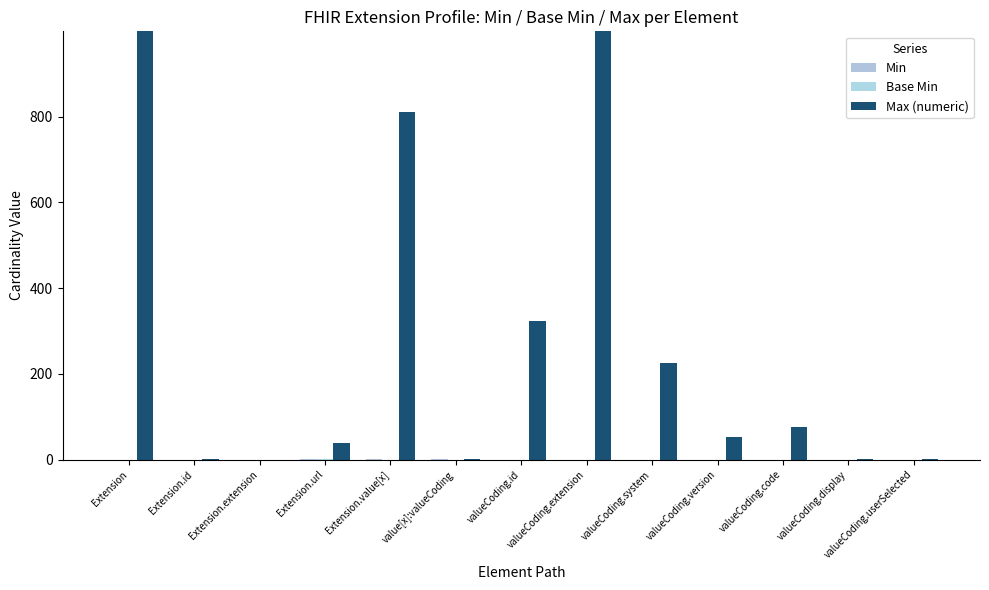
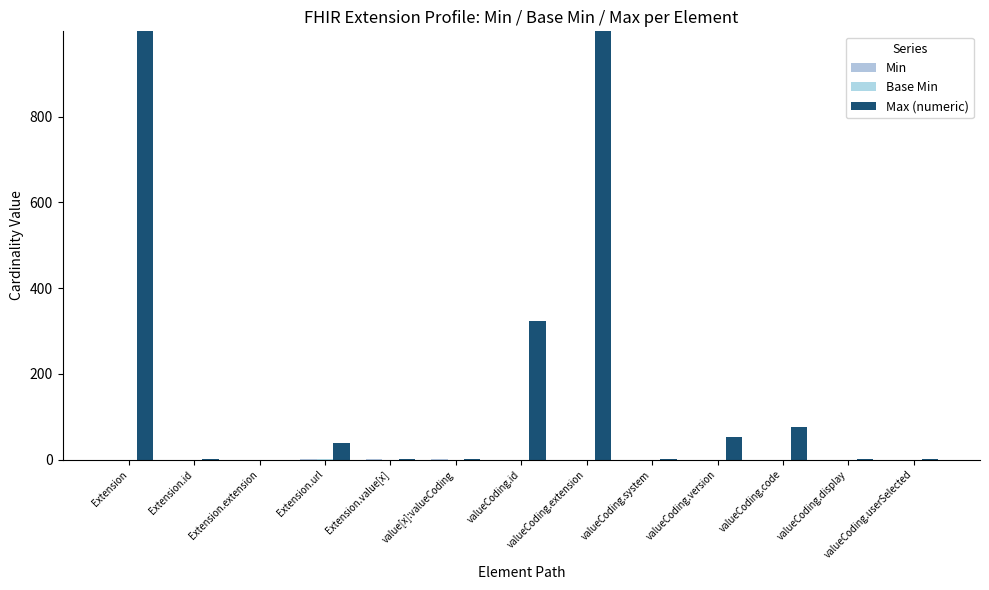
  {
    "Max (numeric)": {
      "Extension": 1000,
      "Extension.extension": 0,
      "Extension.url": 40,
-     "Extension.value[x]": 810,
+     "Extension.value[x]": 0,
      "valueCoding.id": 320,
      "valueCoding.extension": 1000,
-     "valueCoding.system": 230,
+     "valueCoding.system": 0,
      "valueCoding.version": 50,
      "valueCoding.code": 80
    }
  }
